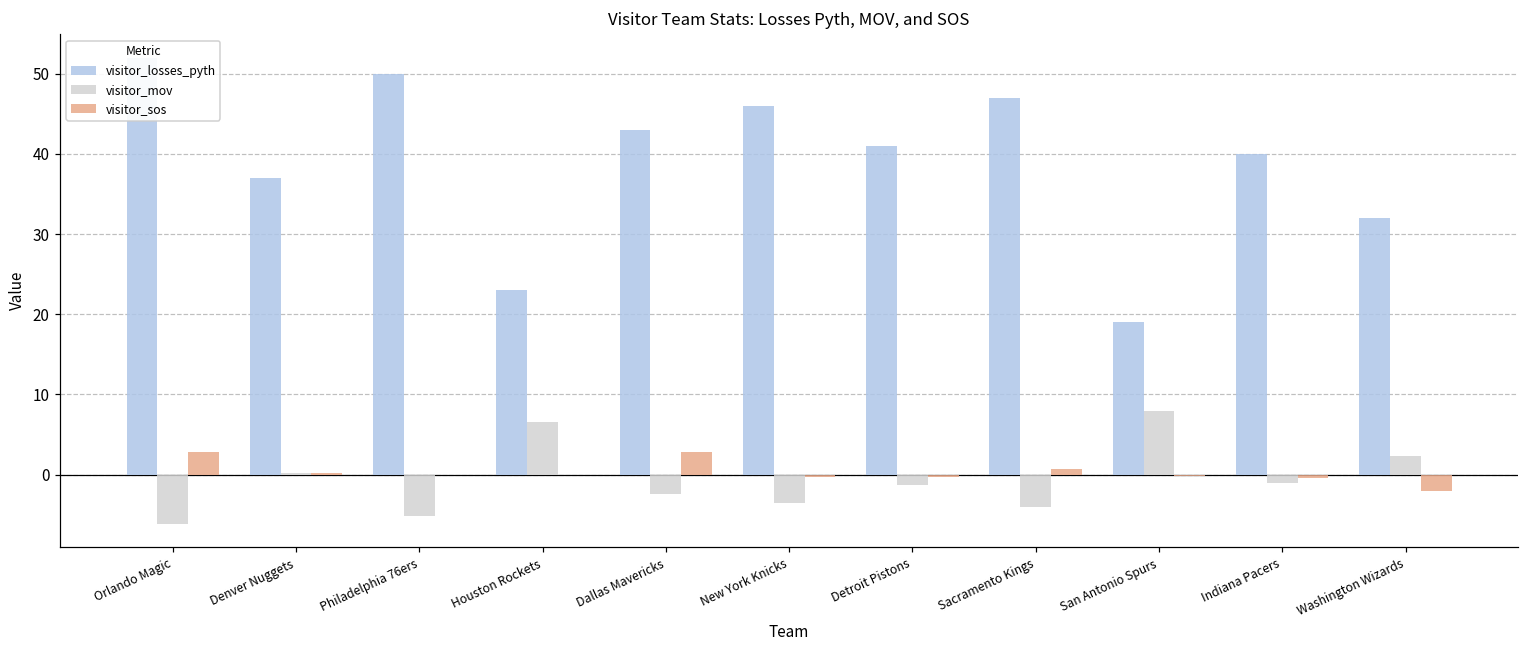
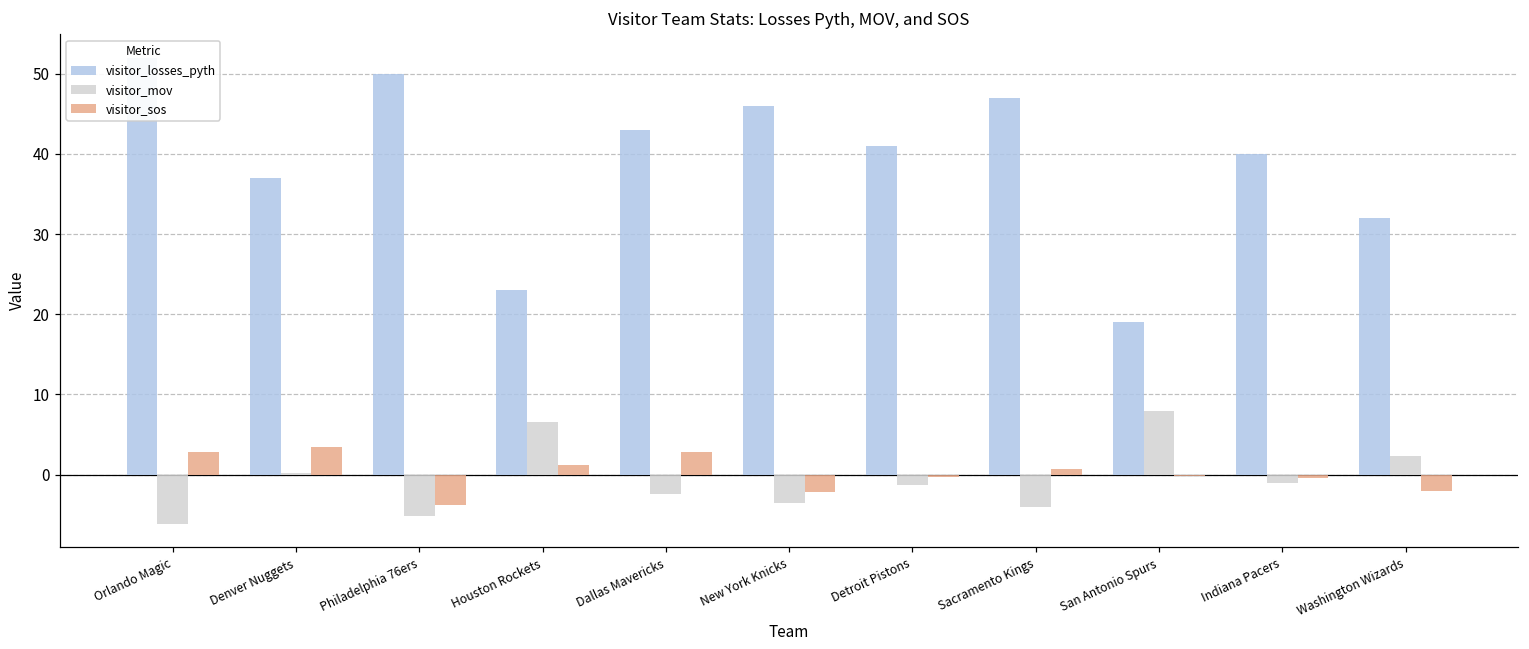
  {
    "visitor_sos": {
      "Orlando Magic": 3,
-     "Denver Nuggets": 0,
-     "Philadelphia 76ers": 0,
-     "Houston Rockets": 0,
+     "Denver Nuggets": 3,
+     "Philadelphia 76ers": -4,
+     "Houston Rockets": 1,
      "Dallas Mavericks": 3,
-     "New York Knicks": 0,
+     "New York Knicks": -2,
      "Sacramento Kings": 1,
      "Indiana Pacers": 0,
      "Washington Wizards": -2
    }
  }
